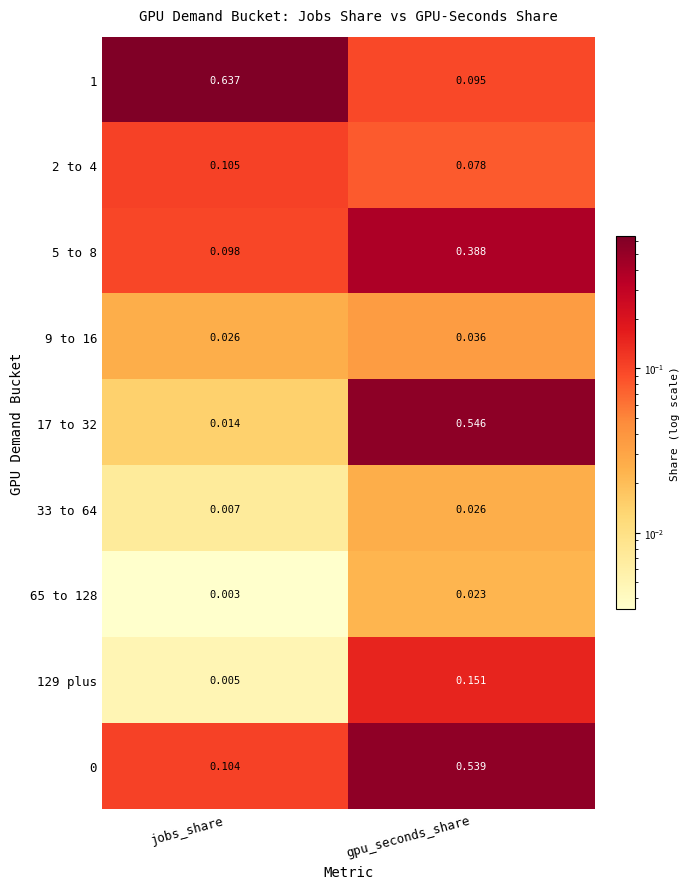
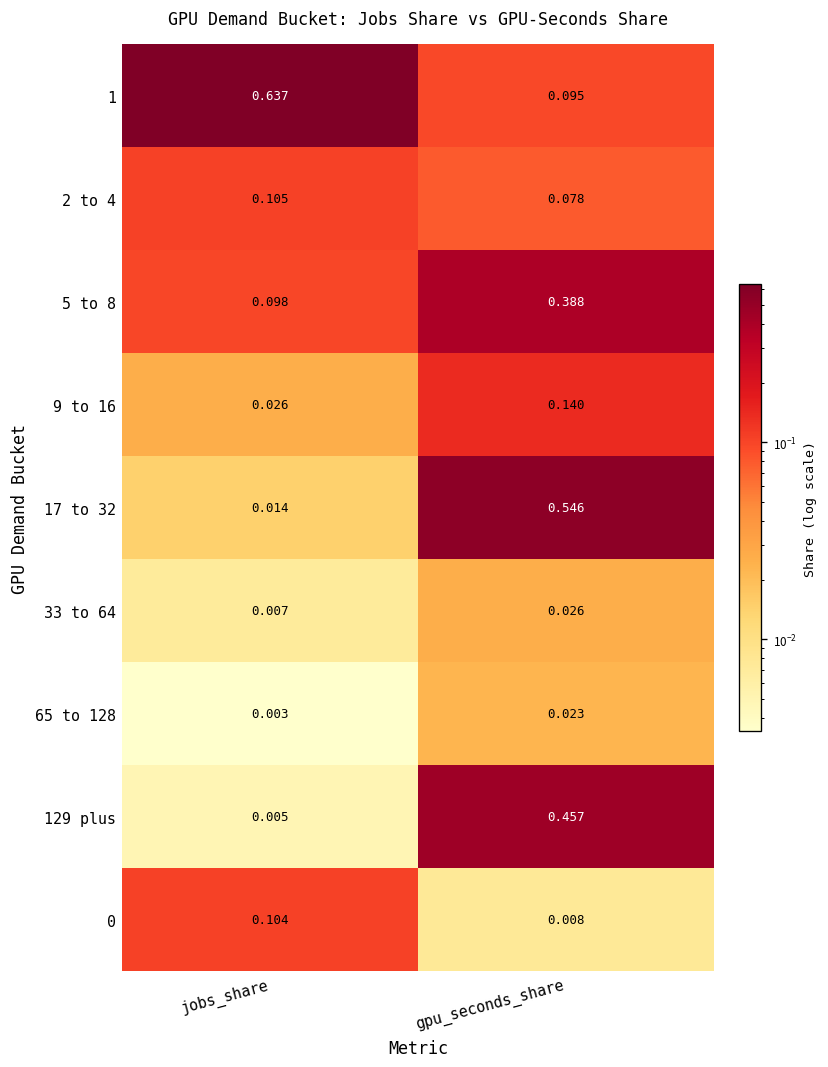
  {
    "1": {
      "jobs_share": 0.637,
      "gpu_seconds_share": 0.095
    },
    "2 to 4": {
      "jobs_share": 0.105,
      "gpu_seconds_share": 0.078
    },
    "5 to 8": {
      "jobs_share": 0.098,
      "gpu_seconds_share": 0.388
    },
    "9 to 16": {
      "jobs_share": 0.026,
-     "gpu_seconds_share": 0.036
+     "gpu_seconds_share": 0.140
    },
    "17 to 32": {
      "jobs_share": 0.014,
      "gpu_seconds_share": 0.546
    },
    "33 to 64": {
      "jobs_share": 0.007,
      "gpu_seconds_share": 0.026
    },
    "65 to 128": {
      "jobs_share": 0.003,
      "gpu_seconds_share": 0.023
    },
    "129 plus": {
      "jobs_share": 0.005,
-     "gpu_seconds_share": 0.151
+     "gpu_seconds_share": 0.457
    },
    "0": {
      "jobs_share": 0.104,
-     "gpu_seconds_share": 0.539
+     "gpu_seconds_share": 0.008
    }
  }
